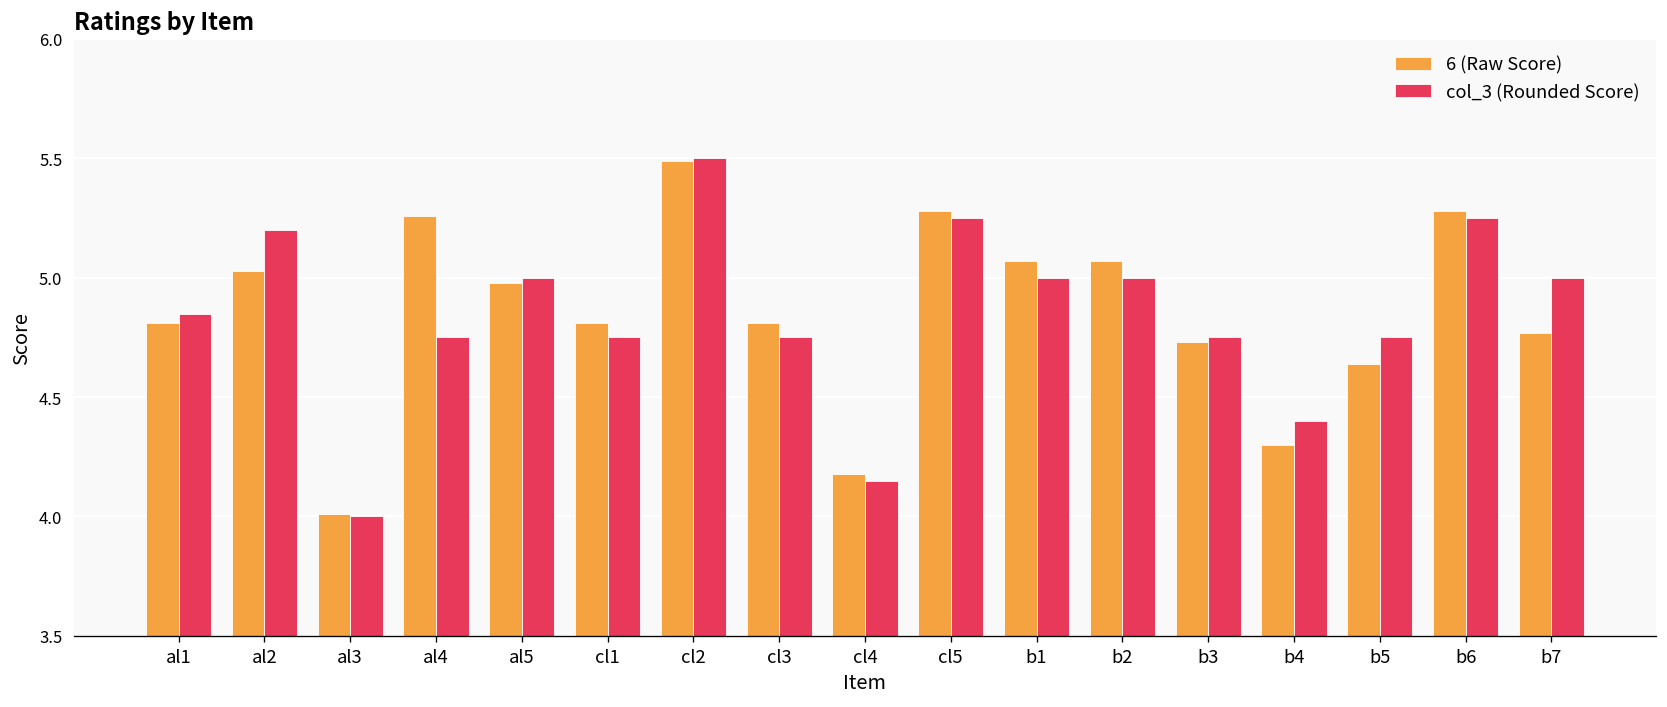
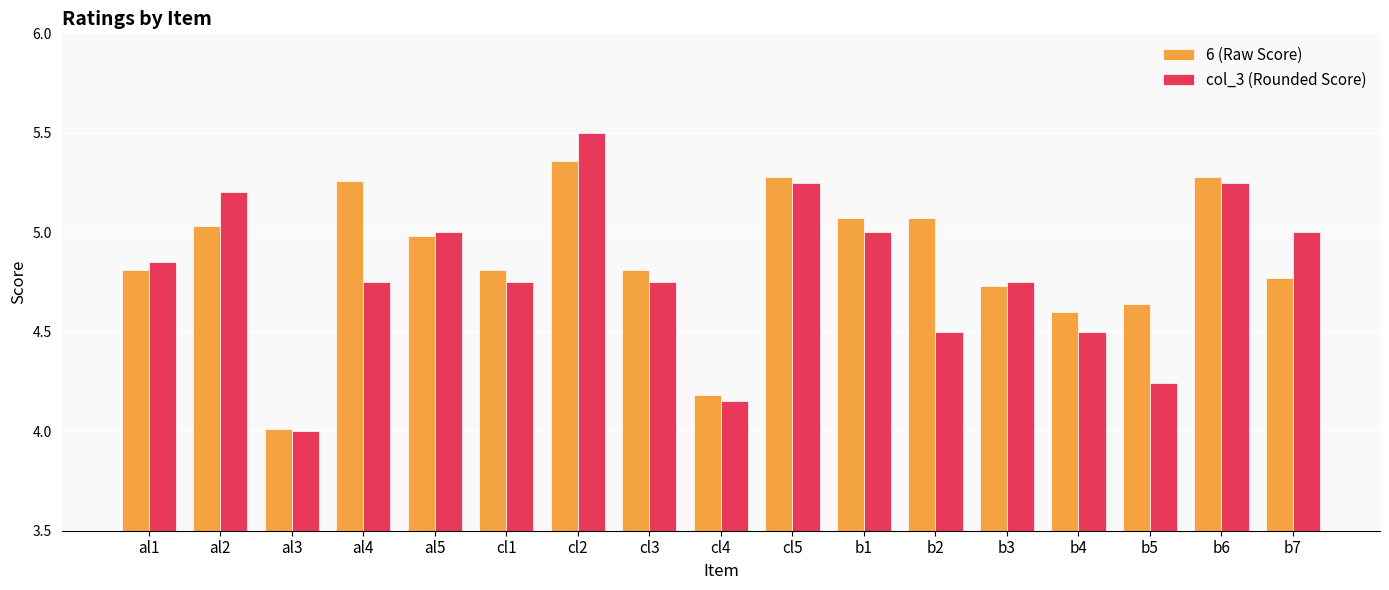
  {
    "6 (Raw Score)": {
      "al1": 4.81,
      "al2": 5.03,
      "al3": 4.01,
      "al4": 5.26,
      "al5": 4.98,
      "cl1": 4.81,
-     "cl2": 5.49,
+     "cl2": 5.36,
      "cl3": 4.81,
      "cl4": 4.18,
      "cl5": 5.28,
      "b1": 5.07,
      "b2": 5.07,
      "b3": 4.73,
-     "b4": 4.3,
+     "b4": 4.6,
      "b5": 4.64,
      "b6": 5.28,
      "b7": 4.77
    },
    "col_3 (Rounded Score)": {
      "al1": 4.85,
      "al2": 5.20,
      "al3": 4.00,
      "al4": 4.75,
      "al5": 5.00,
      "cl1": 4.75,
      "cl2": 5.50,
      "cl3": 4.75,
      "cl4": 4.15,
      "cl5": 5.25,
      "b1": 5.00,
-     "b2": 5.0,
+     "b2": 4.5,
      "b3": 4.75,
-     "b4": 4.4,
-     "b5": 4.75,
+     "b4": 4.5,
+     "b5": 4.24,
      "b6": 5.25,
      "b7": 5.00
    }
  }
